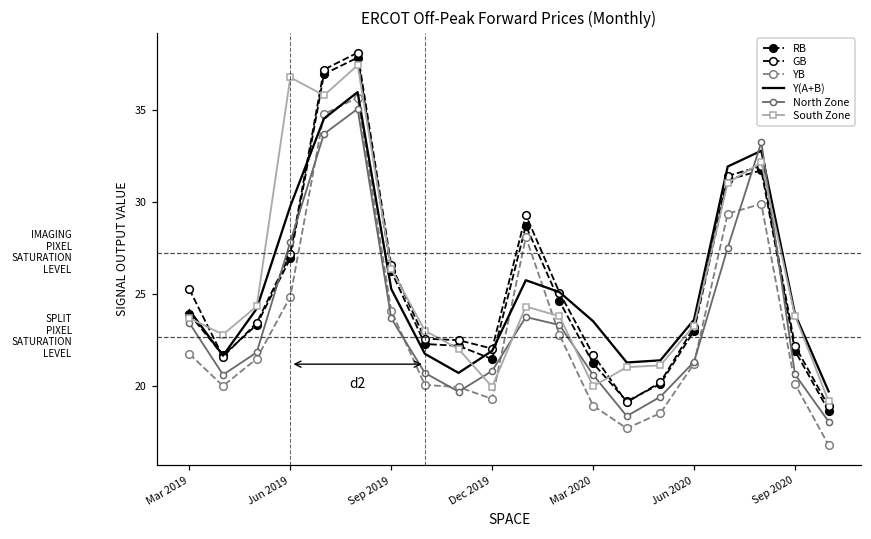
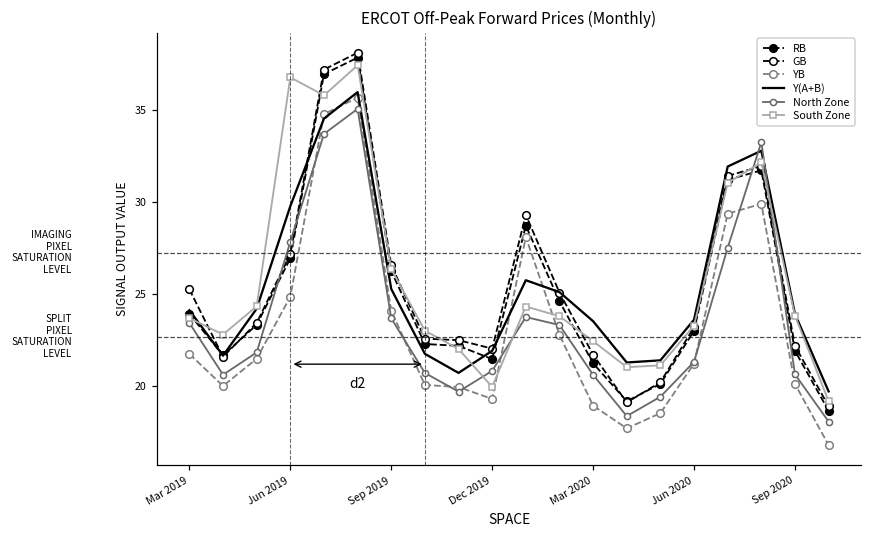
  {
    "South Zone": {
      "Mar 2019": 23.7,
      "Jun 2019": 36.8,
      "Dec 2019": 19.9,
-     "Mar 2020": 20.0
+     "Mar 2020": 22.4
    }
  }
